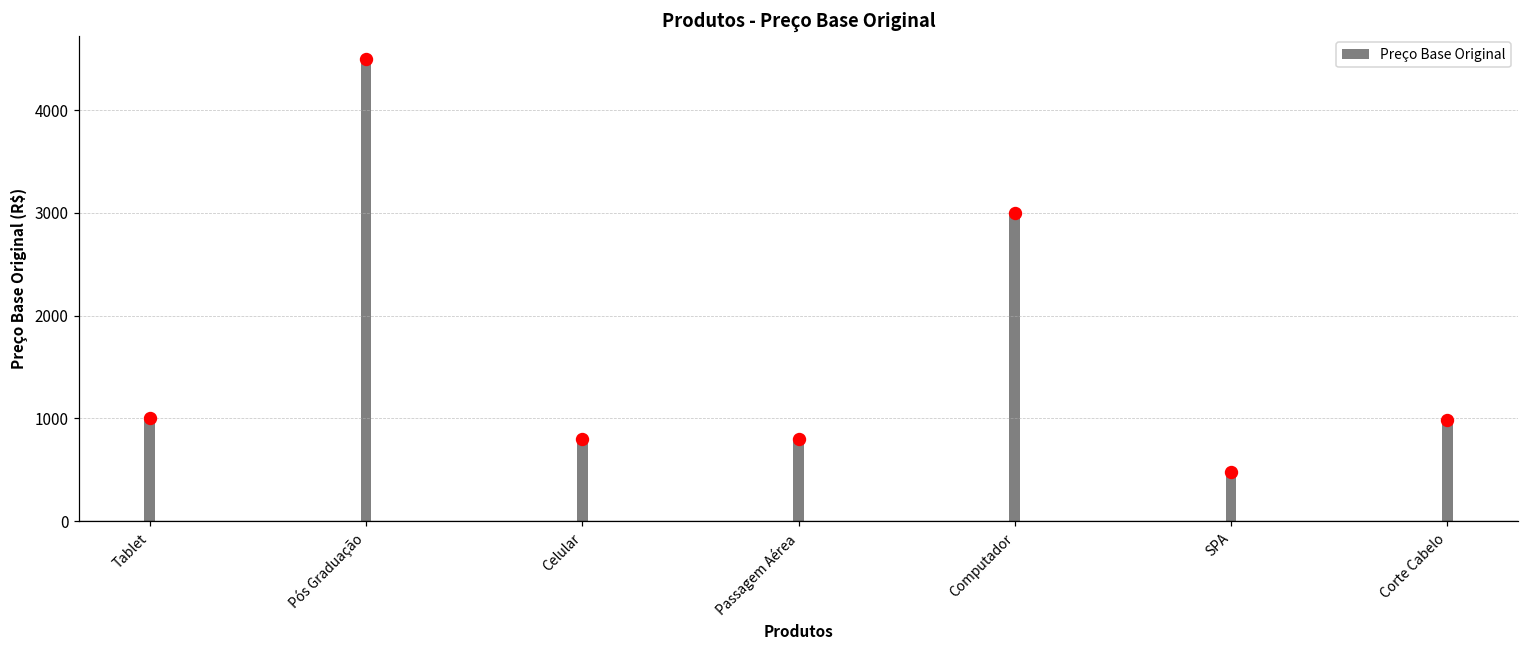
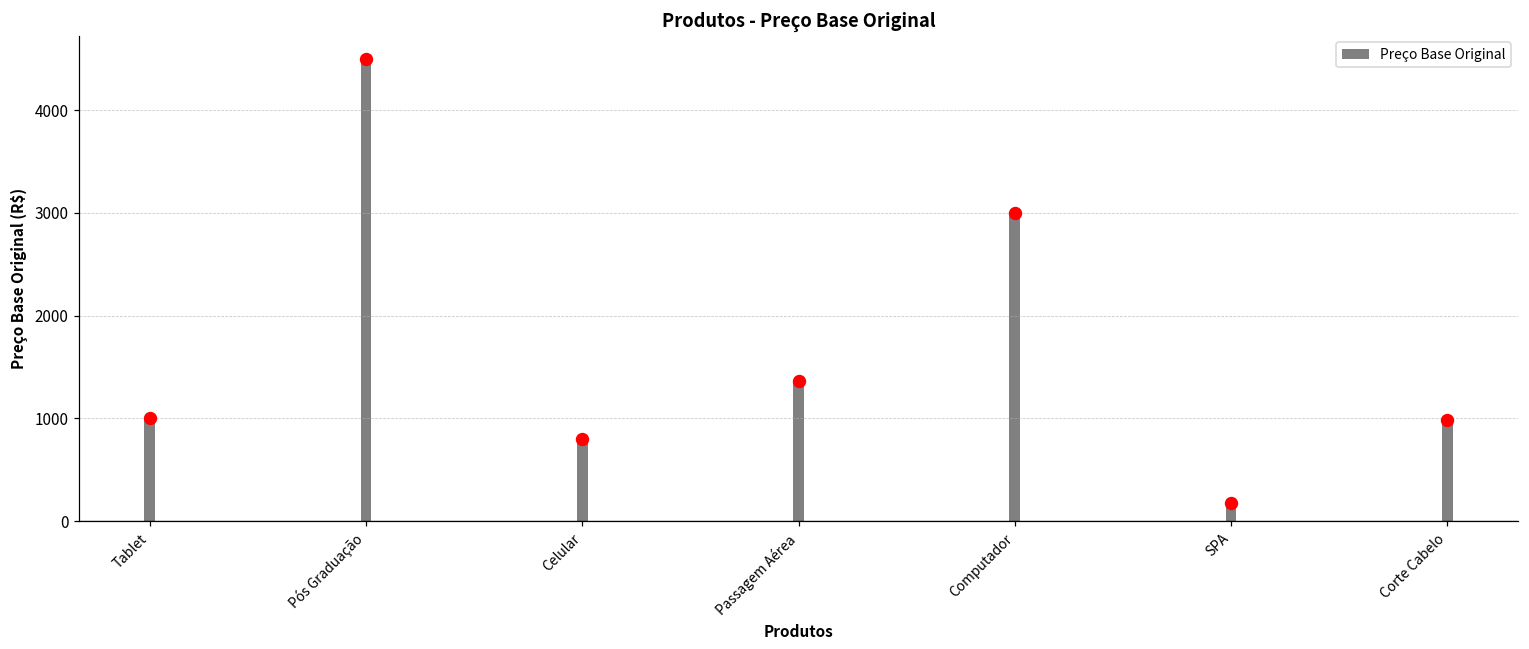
  {
    "Tablet": 1000,
    "Pós Graduação": 4500,
    "Celular": 800,
-   "Passagem Aérea": 800,
+   "Passagem Aérea": 1400,
    "Computador": 3000,
-   "SPA": 500,
+   "SPA": 200,
    "Corte Cabelo": 1000
  }
